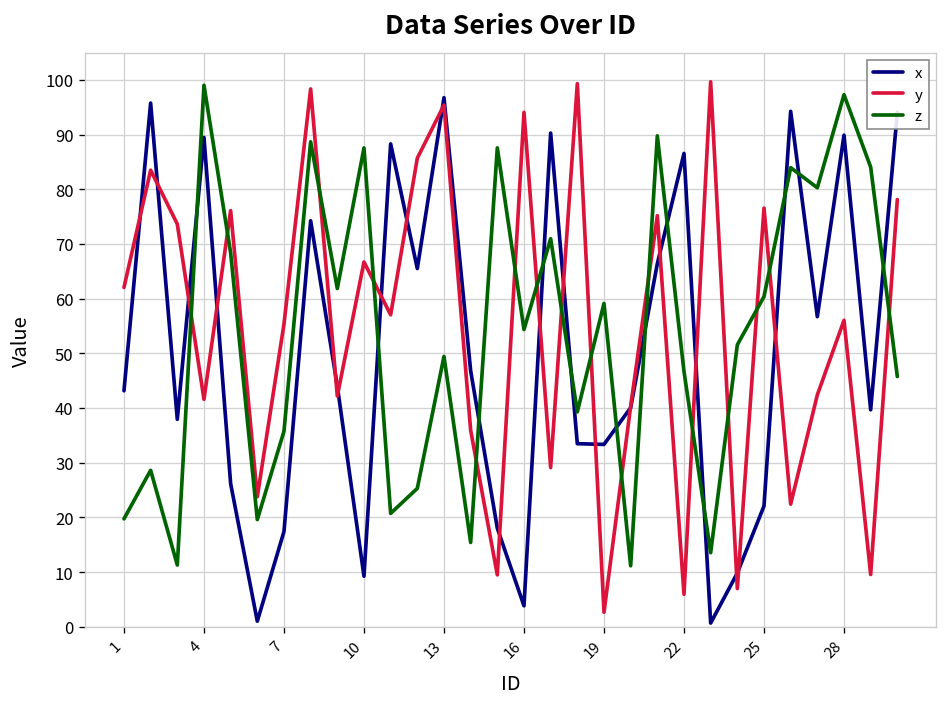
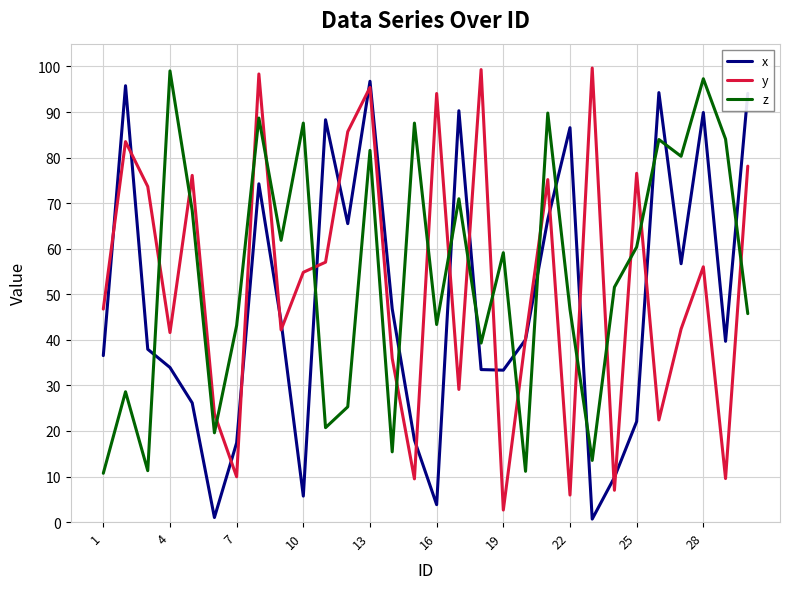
  {
    "x": {
-     "1": 43,
-     "4": 89,
+     "1": 37,
+     "4": 34,
      "7": 17,
-     "10": 9,
+     "10": 6,
      "13": 97,
      "16": 4,
      "19": 33,
      "22": 87,
      "25": 22,
      "28": 90
    },
    "y": {
-     "1": 62,
+     "1": 47,
      "4": 42,
-     "7": 55,
-     "10": 67,
+     "7": 10,
+     "10": 55,
      "13": 95,
      "16": 94,
      "19": 3,
      "22": 6,
      "25": 77,
      "28": 56
    },
    "z": {
-     "1": 20,
+     "1": 11,
      "4": 99,
-     "7": 36,
+     "7": 43,
      "10": 88,
-     "13": 49,
-     "16": 54,
+     "13": 82,
+     "16": 43,
      "19": 59,
      "22": 47,
      "25": 60,
      "28": 97
    }
  }
